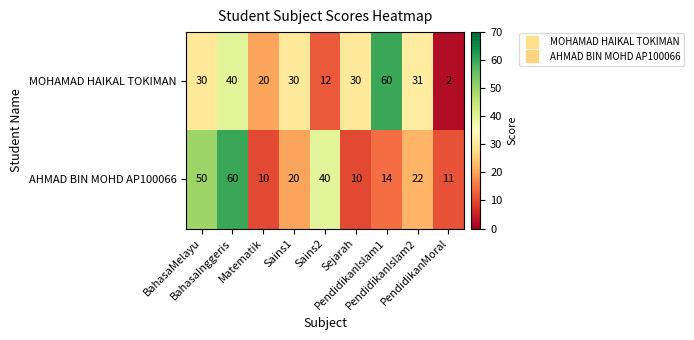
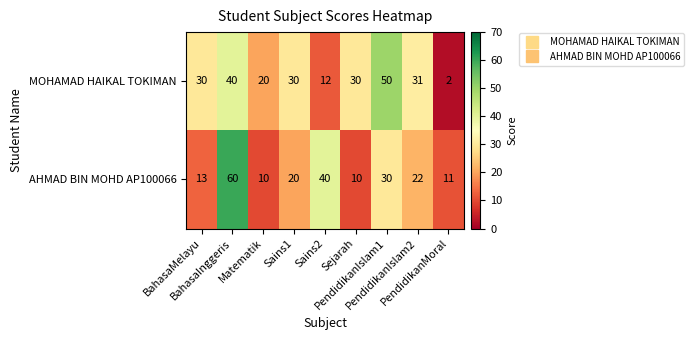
  {
    "MOHAMAD HAIKAL TOKIMAN": {
      "BahasaMelayu": 30,
      "BahasaInggeris": 40,
      "Matematik": 20,
      "Sains1": 30,
      "Sains2": 12,
      "Sejarah": 30,
-     "PendidikanIslam1": 60,
+     "PendidikanIslam1": 50,
      "PendidikanIslam2": 31,
      "PendidikanMoral": 2
    },
    "AHMAD BIN MOHD AP100066": {
-     "BahasaMelayu": 50,
+     "BahasaMelayu": 13,
      "BahasaInggeris": 60,
      "Matematik": 10,
      "Sains1": 20,
      "Sains2": 40,
      "Sejarah": 10,
-     "PendidikanIslam1": 14,
+     "PendidikanIslam1": 30,
      "PendidikanIslam2": 22,
      "PendidikanMoral": 11
    }
  }
